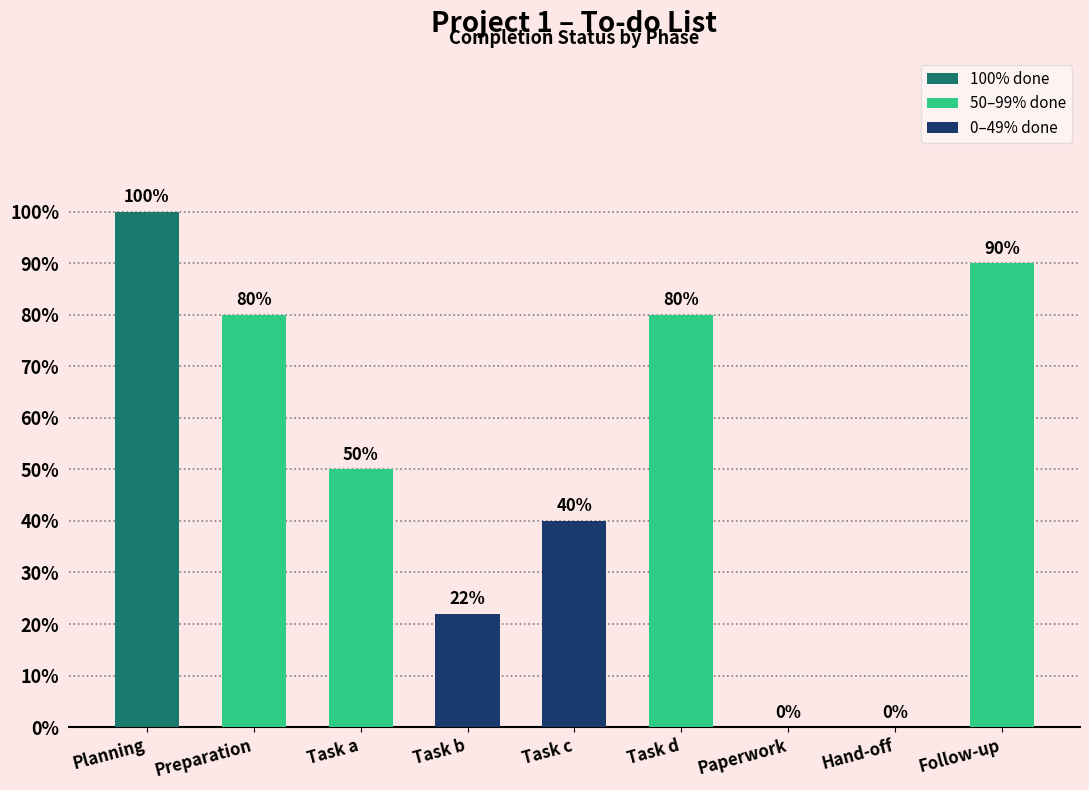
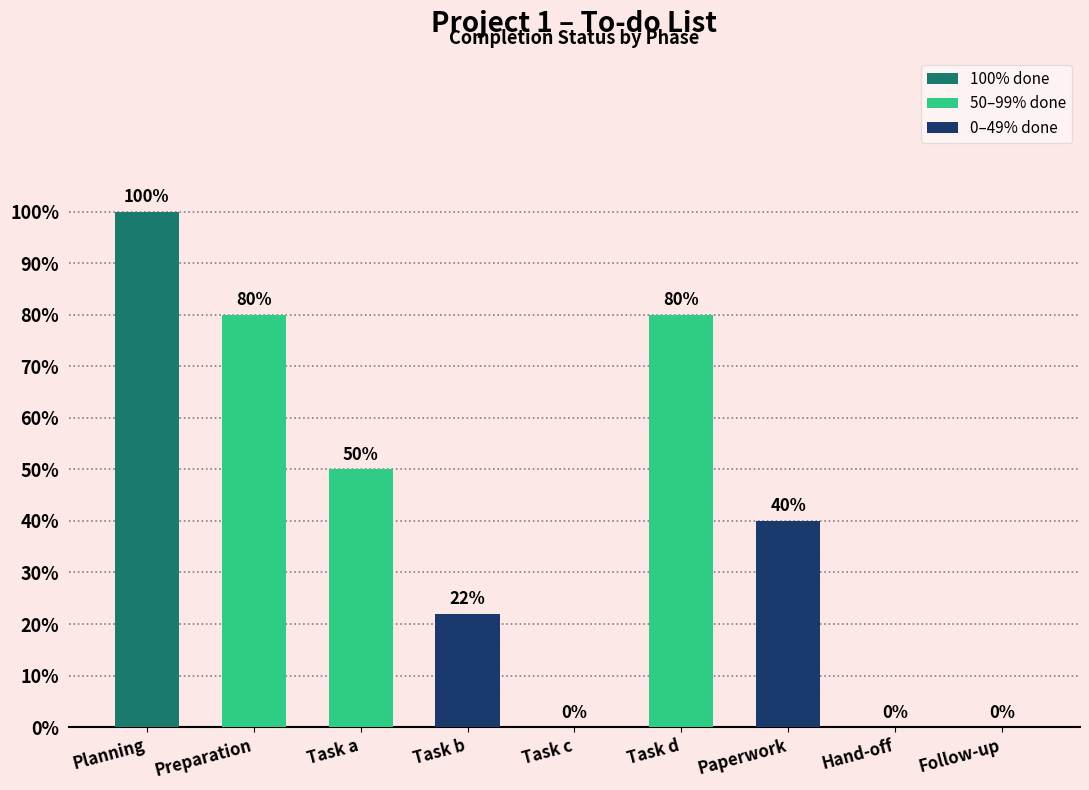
  {
    "Planning": "100%",
    "Preparation": "80%",
    "Task a": "50%",
    "Task b": "22%",
-   "Task c": "40%",
+   "Task c": "0%",
    "Task d": "80%",
-   "Paperwork": "0%",
+   "Paperwork": "40%",
    "Hand-off": "0%",
-   "Follow-up": "90%"
+   "Follow-up": "0%"
  }
